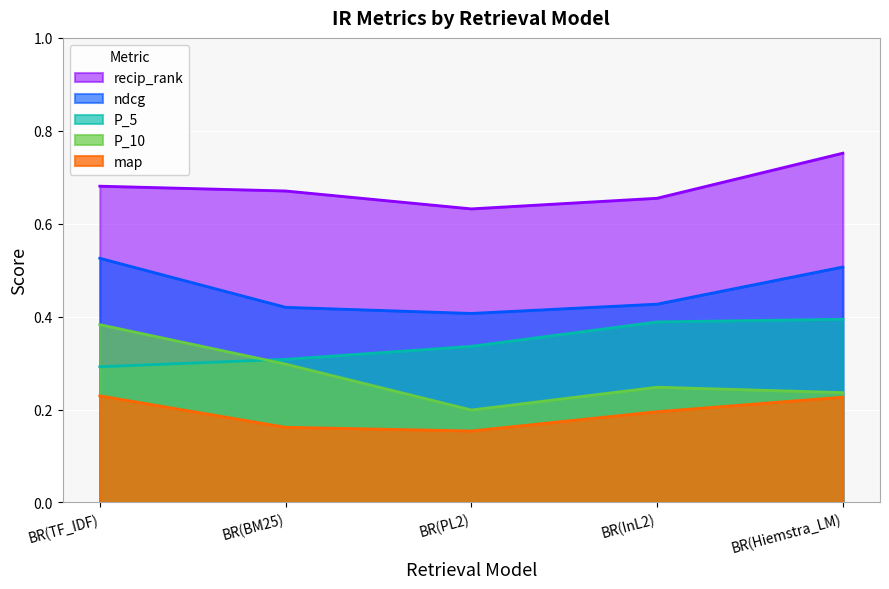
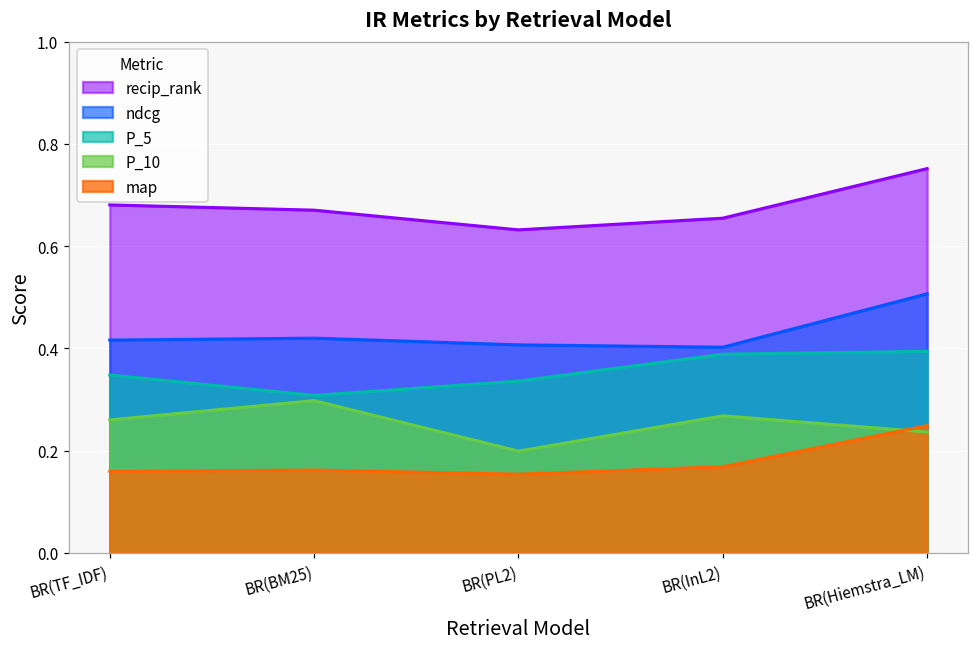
  {
    "recip_rank": {
      "BR(TF_IDF)": 0.68,
      "BR(BM25)": 0.67,
      "BR(PL2)": 0.63,
      "BR(InL2)": 0.65,
      "BR(Hiemstra_LM)": 0.75
    },
    "ndcg": {
-     "BR(TF_IDF)": 0.53,
+     "BR(TF_IDF)": 0.42,
      "BR(BM25)": 0.42,
      "BR(PL2)": 0.41,
-     "BR(InL2)": 0.43,
+     "BR(InL2)": 0.40,
      "BR(Hiemstra_LM)": 0.51
    },
    "P_5": {
-     "BR(TF_IDF)": 0.29,
+     "BR(TF_IDF)": 0.35,
      "BR(BM25)": 0.31,
      "BR(PL2)": 0.34,
      "BR(InL2)": 0.39,
      "BR(Hiemstra_LM)": 0.39
    },
    "P_10": {
-     "BR(TF_IDF)": 0.38,
+     "BR(TF_IDF)": 0.26,
      "BR(BM25)": 0.30,
      "BR(PL2)": 0.20,
-     "BR(InL2)": 0.25,
+     "BR(InL2)": 0.27,
      "BR(Hiemstra_LM)": 0.24
    },
    "map": {
-     "BR(TF_IDF)": 0.23,
+     "BR(TF_IDF)": 0.16,
      "BR(BM25)": 0.16,
      "BR(PL2)": 0.15,
-     "BR(InL2)": 0.20,
-     "BR(Hiemstra_LM)": 0.23
+     "BR(InL2)": 0.17,
+     "BR(Hiemstra_LM)": 0.25
    }
  }
